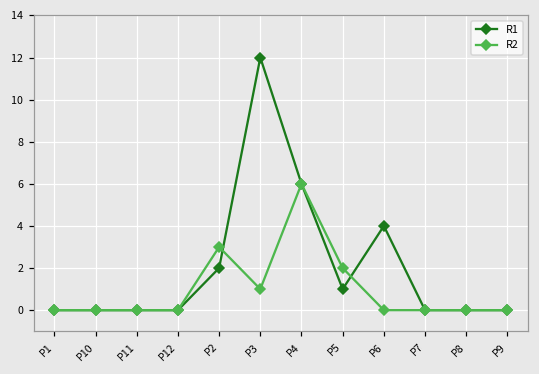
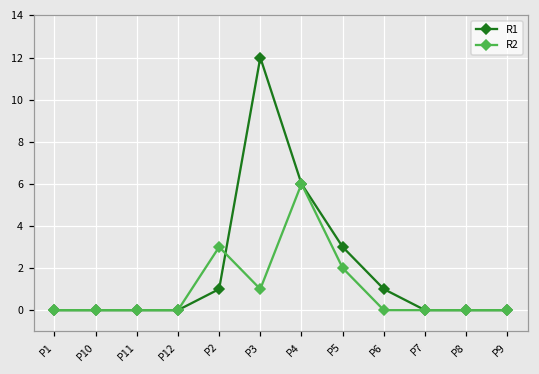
  {
    "R1": {
-     "P2": 2,
+     "P2": 1,
      "P3": 12,
-     "P5": 1,
-     "P6": 4
+     "P5": 3,
+     "P6": 1
    },
    "R2": {
      "P2": 3,
      "P3": 1,
      "P5": 2,
      "P6": 0
    }
  }
